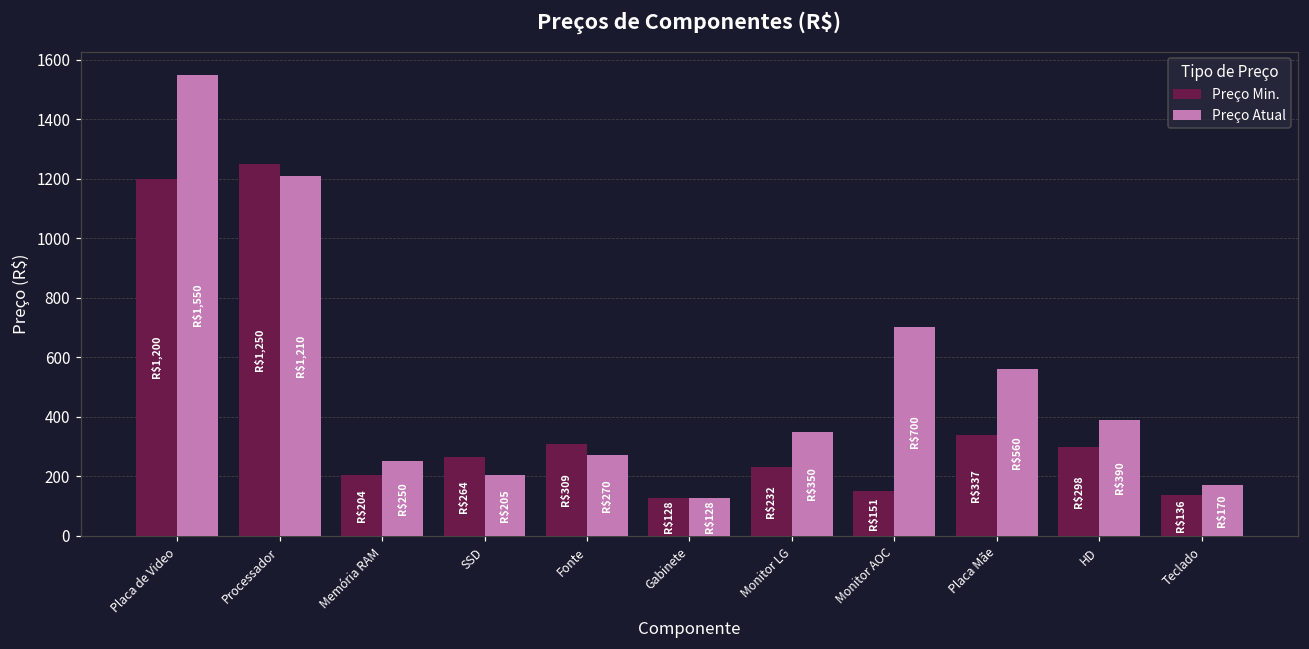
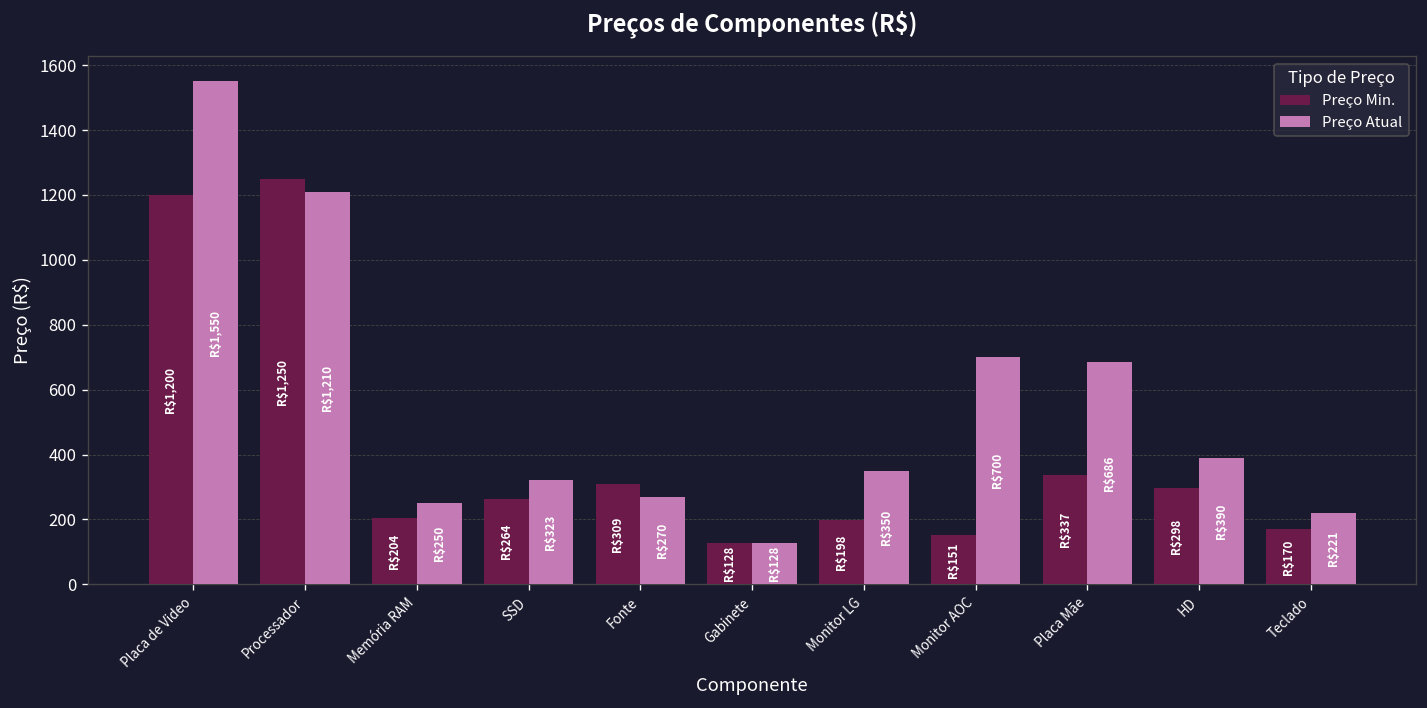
  {
    "Preço Min.": {
      "Placa de Video": "$1,200",
      "Processador": "$1,250",
      "Memória RAM": "$204",
      "SSD": "$264",
      "Fonte": "$309",
      "Gabinete": "$128",
-     "Monitor LG": "$232",
+     "Monitor LG": "$198",
      "Monitor AOC": "$151",
      "Placa Mãe": "$337",
      "HD": "$298",
-     "Teclado": "$136"
+     "Teclado": "$170"
    },
    "Preço Atual": {
      "Placa de Video": "$1,550",
      "Processador": "$1,210",
      "Memória RAM": "$250",
-     "SSD": "$205",
+     "SSD": "$323",
      "Fonte": "$270",
      "Gabinete": "$128",
      "Monitor LG": "$350",
      "Monitor AOC": "$700",
-     "Placa Mãe": "$560",
+     "Placa Mãe": "$686",
      "HD": "$390",
-     "Teclado": "$170"
+     "Teclado": "$221"
    }
  }
